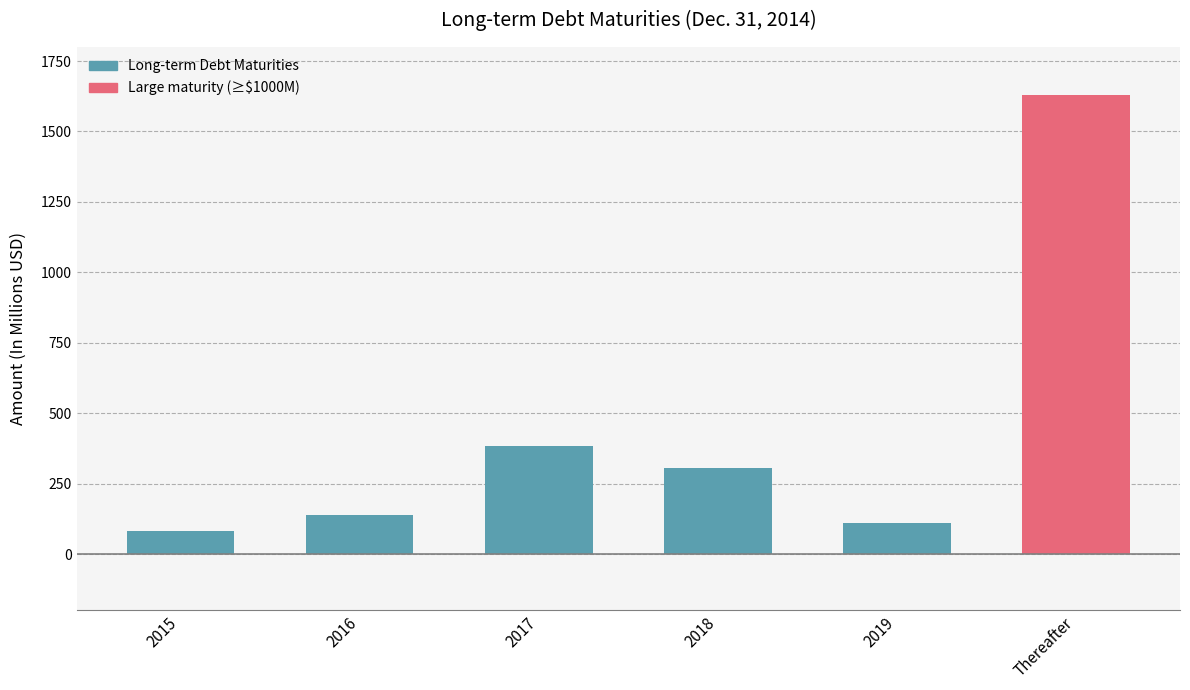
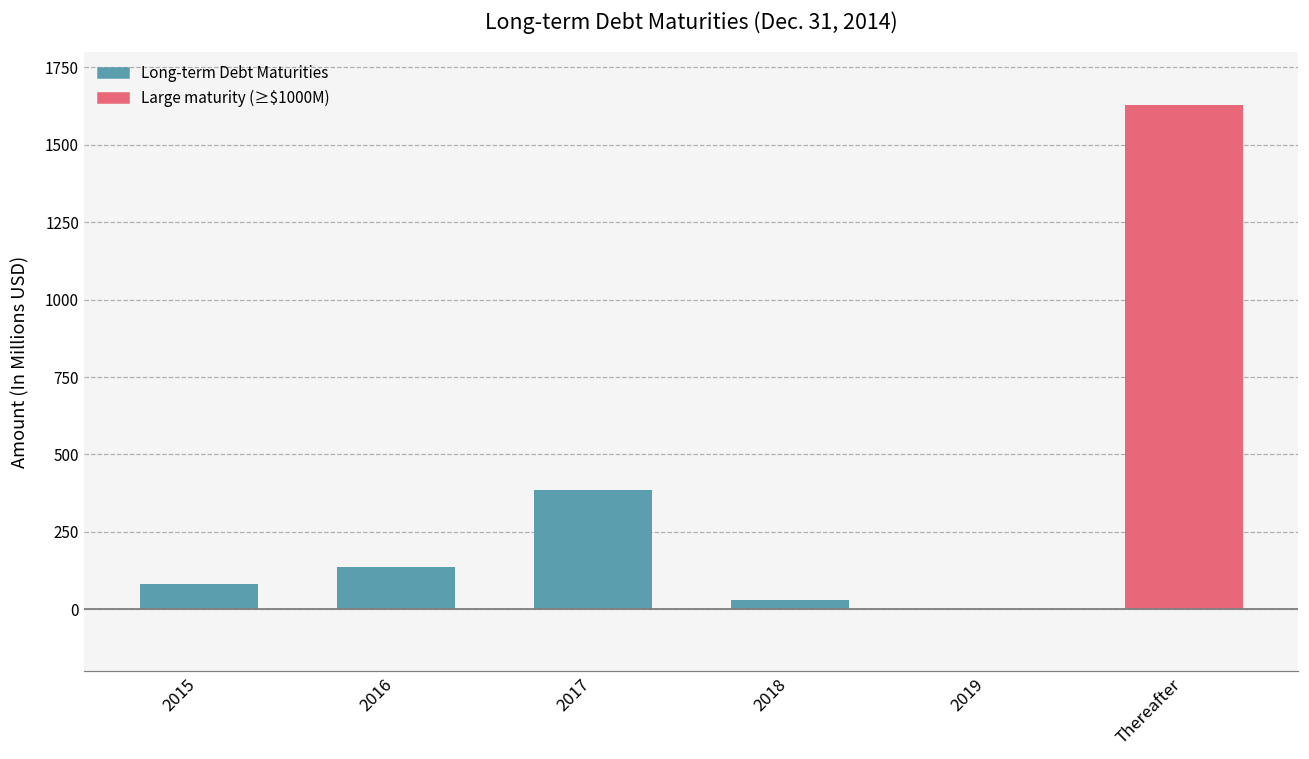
  {
    "2015": 80,
    "2016": 140,
    "2017": 380,
-   "2018": 300,
-   "2019": 110,
+   "2018": 30,
+   "2019": 0,
    "Thereafter": 1630
  }
